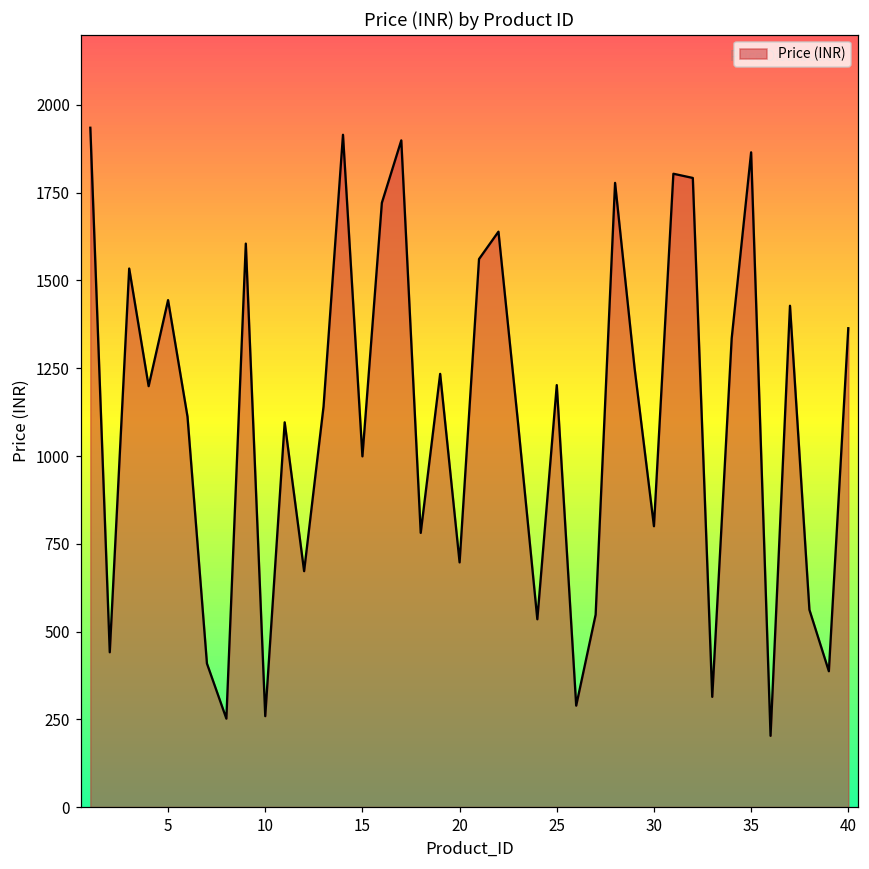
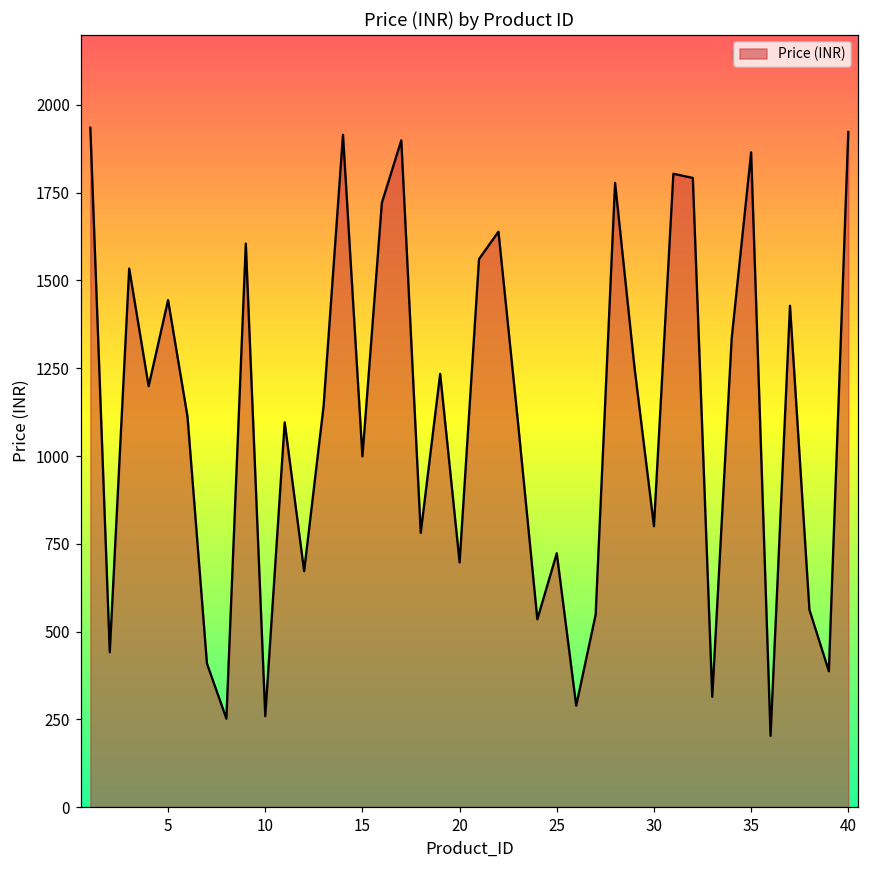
  {
    "5": 1440,
    "10": 260,
    "15": 1000,
    "20": 700,
-   "25": 1200,
+   "25": 720,
    "30": 800,
    "35": 1870,
-   "40": 1360
+   "40": 1920
  }
